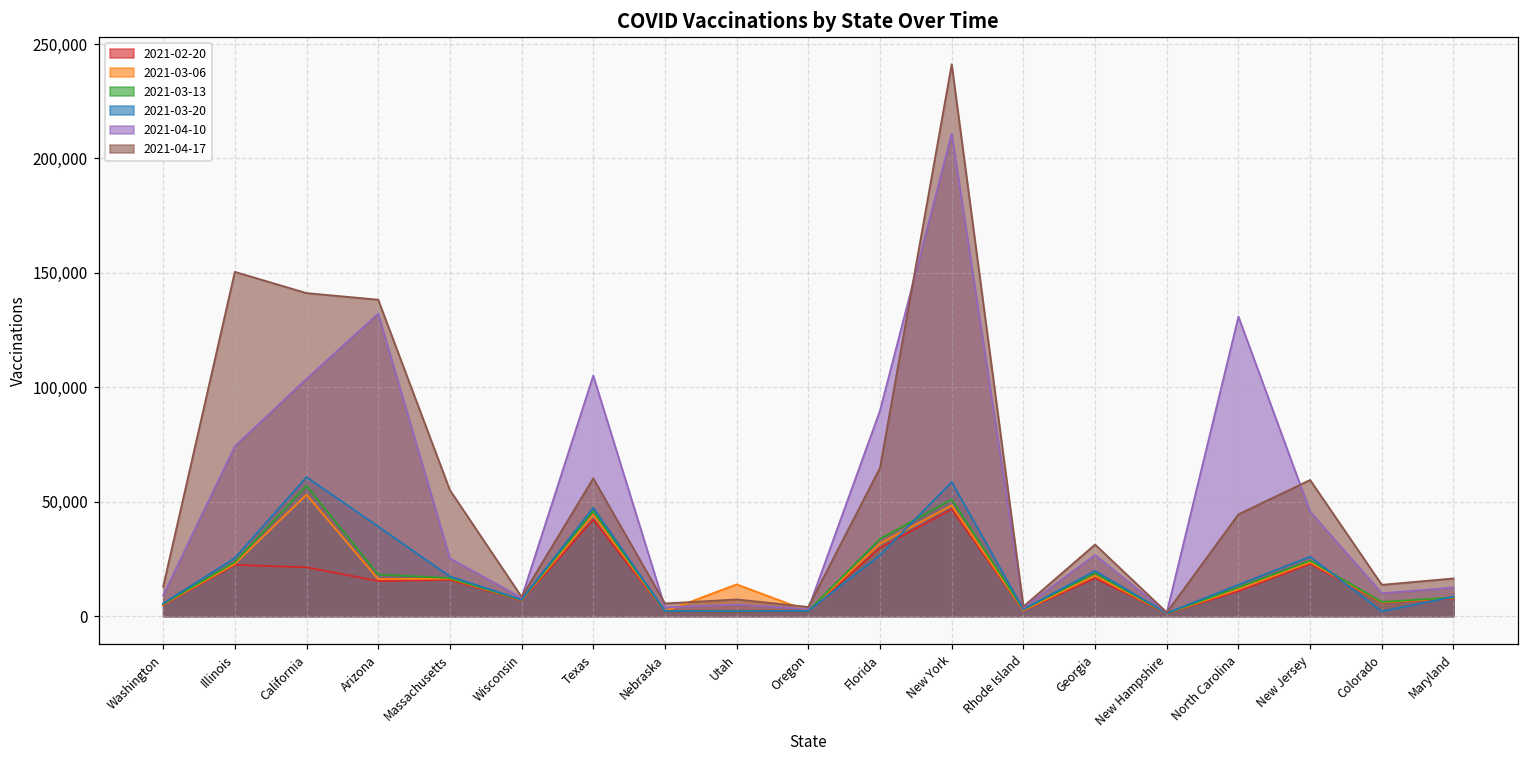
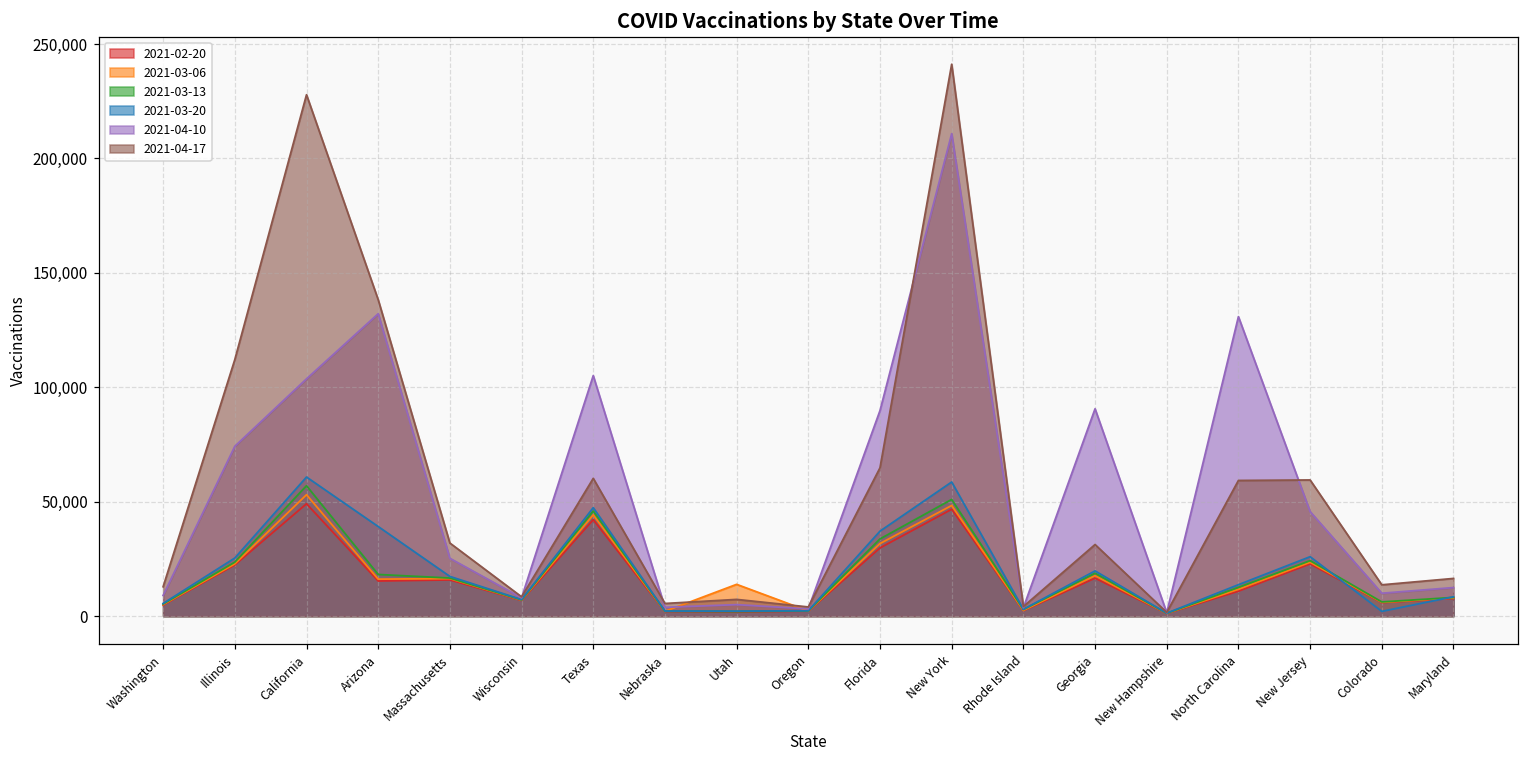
  {
    "2021-02-20": {
-     "California": "21,000",
+     "California": "49,000",
      "Texas": "42,000",
      "Florida": "30,000",
      "New York": "47,000"
    },
    "2021-03-06": {
      "California": "53,000",
      "Texas": "44,000",
      "Utah": "14,000",
      "Florida": "32,000",
      "New York": "48,000"
    },
    "2021-03-13": {
      "California": "57,000",
      "Arizona": "18,000",
      "Texas": "46,000",
      "Florida": "34,000",
      "New York": "51,000"
    },
    "2021-03-20": {
      "Illinois": "25,000",
      "California": "61,000",
      "Arizona": "39,000",
      "Texas": "47,000",
-     "Florida": "27,000",
+     "Florida": "37,000",
      "New York": "59,000",
      "New Jersey": "26,000",
      "Colorado": "2,000"
    },
    "2021-04-10": {
      "Washington": "9,000",
      "Illinois": "74,000",
      "California": "104,000",
      "Arizona": "132,000",
      "Massachusetts": "25,000",
      "Texas": "105,000",
      "Nebraska": "4,000",
      "Utah": "5,000",
      "Florida": "90,000",
      "New York": "211,000",
-     "Georgia": "27,000",
+     "Georgia": "91,000",
      "North Carolina": "131,000",
      "New Jersey": "46,000",
      "Colorado": "10,000",
      "Maryland": "12,000"
    },
    "2021-04-17": {
      "Washington": "13,000",
-     "Illinois": "150,000",
-     "California": "141,000",
+     "Illinois": "112,000",
+     "California": "228,000",
      "Arizona": "138,000",
-     "Massachusetts": "55,000",
+     "Massachusetts": "32,000",
      "Texas": "60,000",
      "Nebraska": "5,000",
      "Utah": "7,000",
      "Florida": "65,000",
      "New York": "241,000",
      "Georgia": "31,000",
-     "North Carolina": "44,000",
+     "North Carolina": "59,000",
      "New Jersey": "59,000",
      "Colorado": "14,000",
      "Maryland": "16,000"
    }
  }
